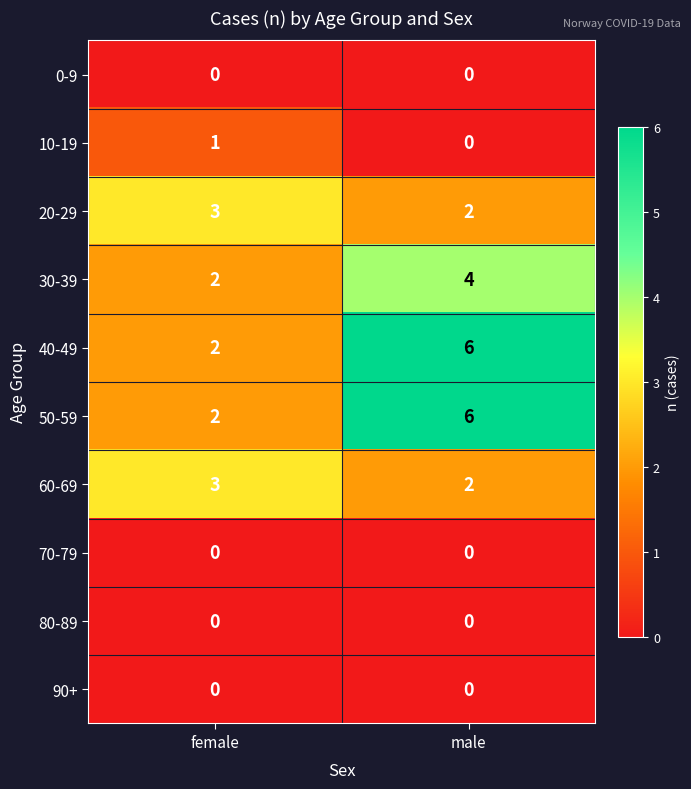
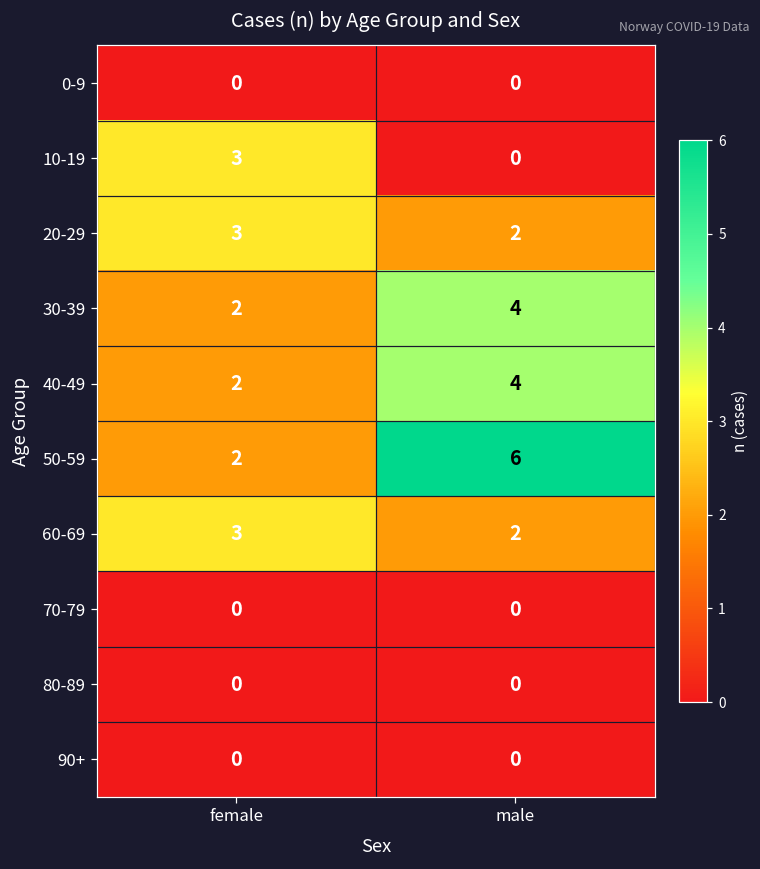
  {
    "0-9": {
      "female": 0,
      "male": 0
    },
    "10-19": {
-     "female": 1,
+     "female": 3,
      "male": 0
    },
    "20-29": {
      "female": 3,
      "male": 2
    },
    "30-39": {
      "female": 2,
      "male": 4
    },
    "40-49": {
      "female": 2,
-     "male": 6
+     "male": 4
    },
    "50-59": {
      "female": 2,
      "male": 6
    },
    "60-69": {
      "female": 3,
      "male": 2
    },
    "70-79": {
      "female": 0,
      "male": 0
    },
    "80-89": {
      "female": 0,
      "male": 0
    },
    "90+": {
      "female": 0,
      "male": 0
    }
  }
